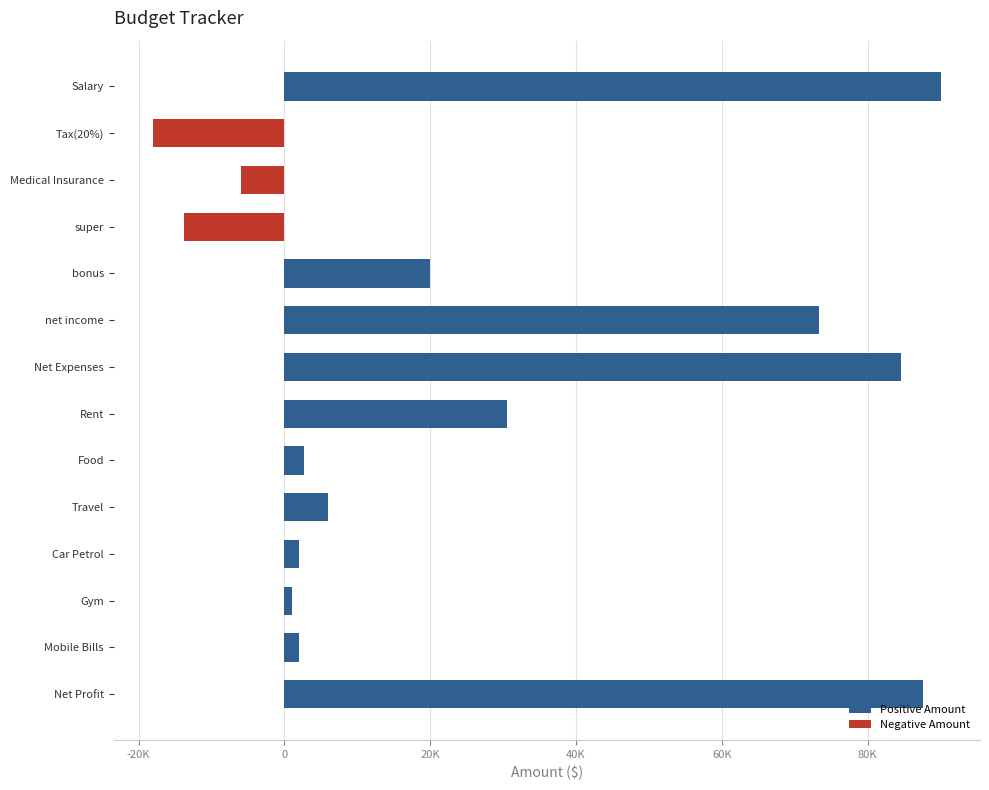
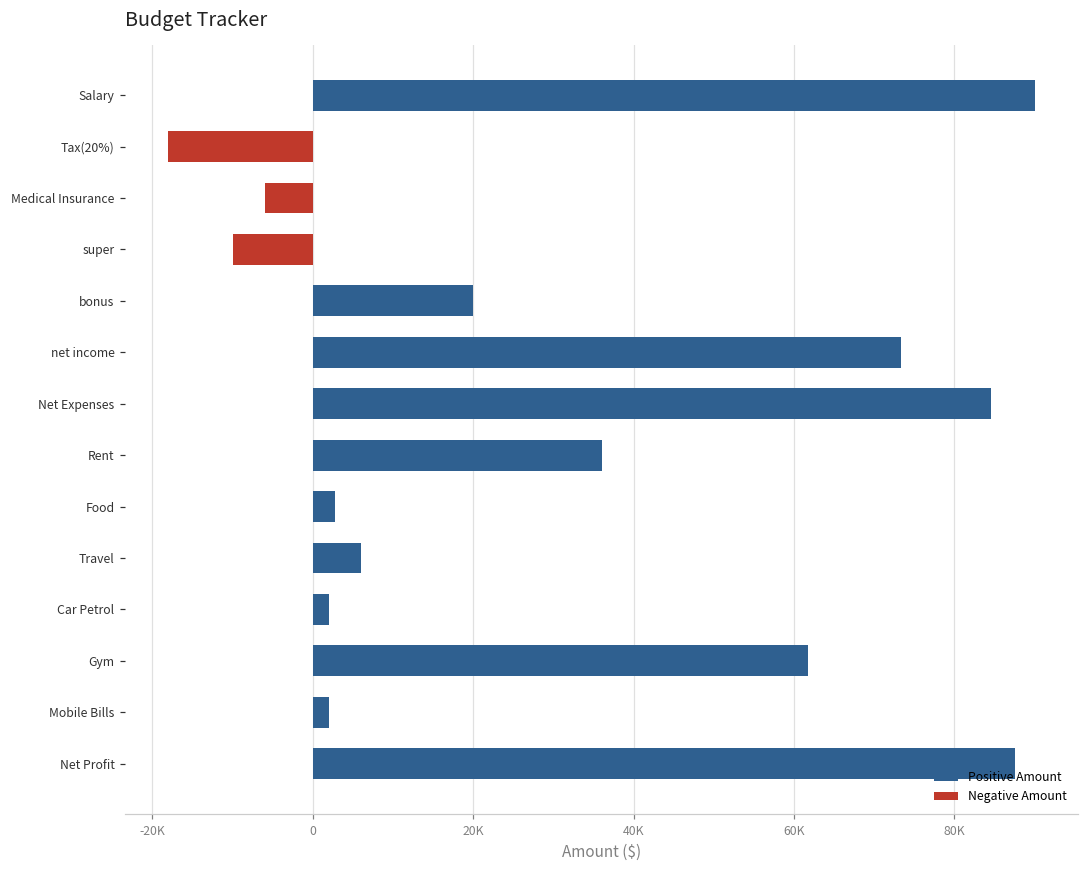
  {
    "Salary": 90000,
    "Tax(20%)": -18000,
    "Medical Insurance": -6000,
-   "super": -14000,
+   "super": -10000,
    "bonus": 20000,
    "net income": 73000,
    "Net Expenses": 85000,
-   "Rent": 31000,
+   "Rent": 36000,
    "Food": 3000,
    "Travel": 6000,
    "Car Petrol": 2000,
-   "Gym": 1000,
+   "Gym": 62000,
    "Mobile Bills": 2000,
    "Net Profit": 88000
  }
